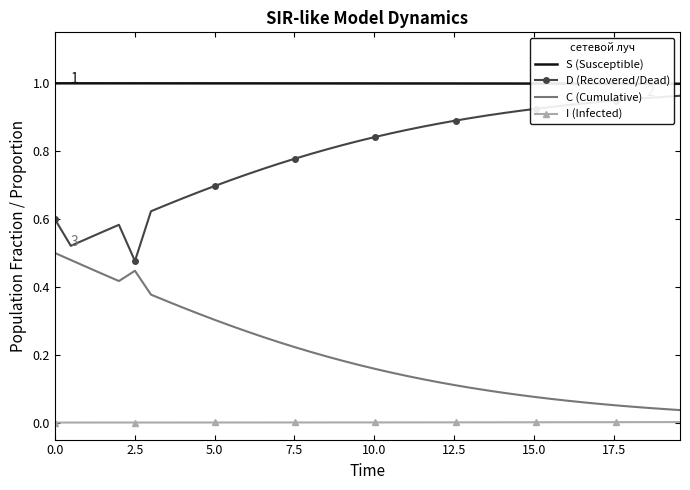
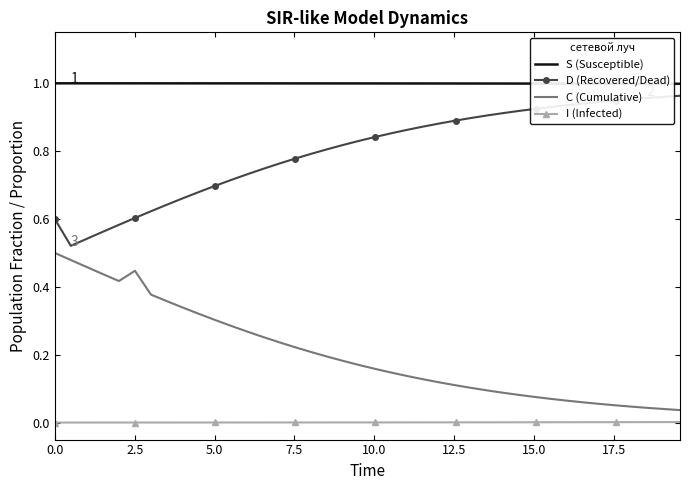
  {
    "S (Susceptible)": {
      "2.5": 1.00
    },
    "D (Recovered/Dead)": {
      "0.0": 0.60,
-     "2.5": 0.48
+     "2.5": 0.60
    },
    "C (Cumulative)": {
      "0.0": 0.50,
      "2.5": 0.45
    },
    "I (Infected)": {
      "0.0": 0.00,
      "2.5": 0.00
    }
  }
